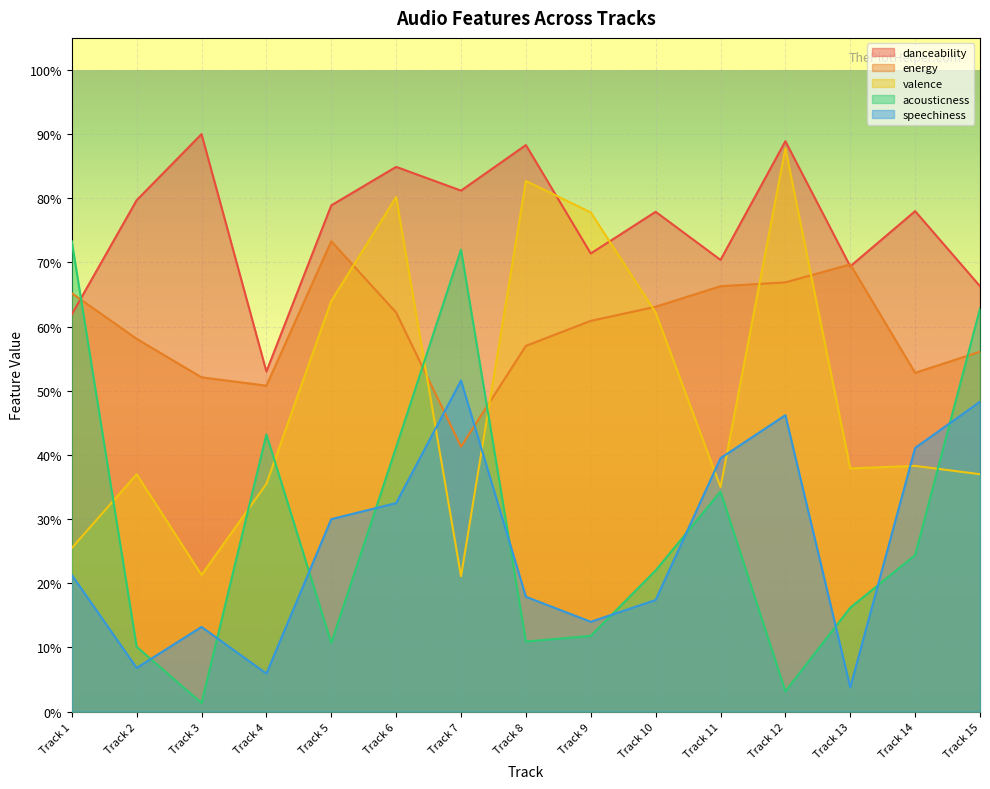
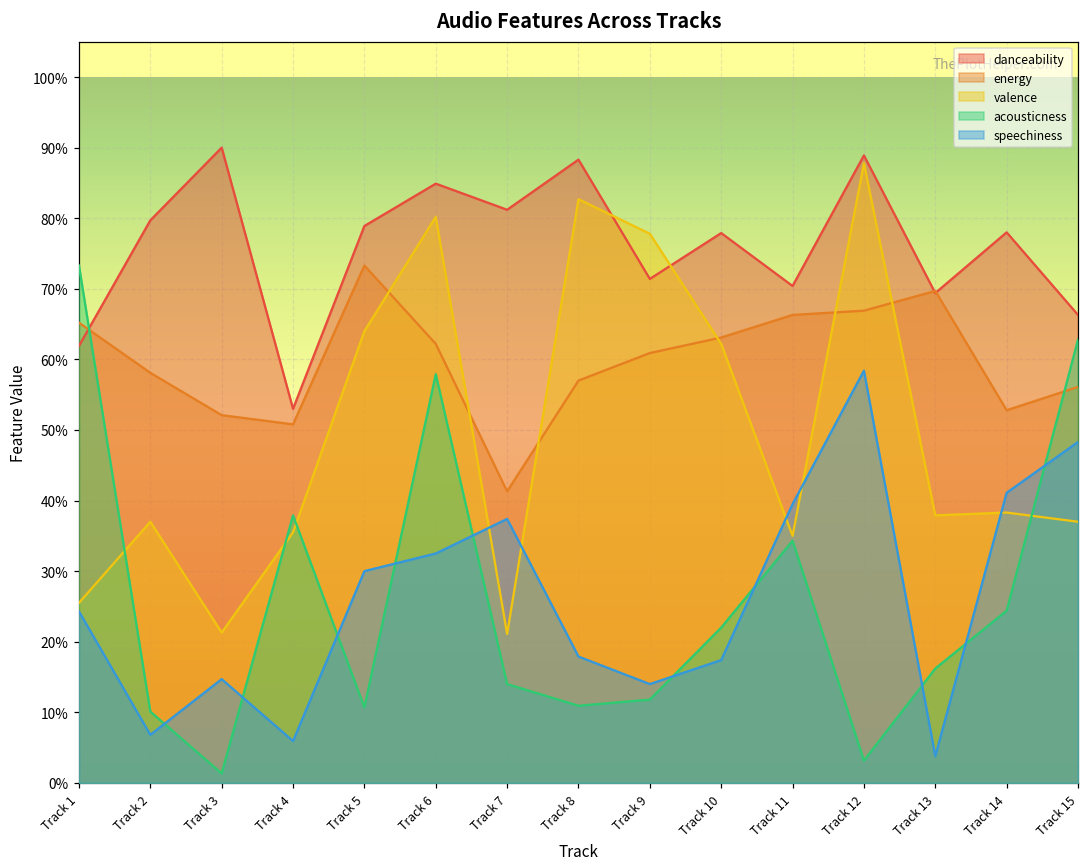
  {
    "acousticness": {
      "Track 1": "73%",
      "Track 2": "10%",
      "Track 3": "1%",
-     "Track 4": "43%",
+     "Track 4": "38%",
      "Track 5": "11%",
-     "Track 6": "41%",
-     "Track 7": "72%",
+     "Track 6": "58%",
+     "Track 7": "14%",
      "Track 8": "11%",
      "Track 9": "12%",
      "Track 10": "22%",
      "Track 11": "34%",
      "Track 12": "3%",
      "Track 13": "16%",
      "Track 14": "24%",
      "Track 15": "63%"
    },
    "speechiness": {
-     "Track 1": "21%",
+     "Track 1": "24%",
      "Track 2": "7%",
-     "Track 3": "13%",
+     "Track 3": "15%",
      "Track 4": "6%",
      "Track 5": "30%",
      "Track 6": "33%",
-     "Track 7": "52%",
+     "Track 7": "37%",
      "Track 8": "18%",
      "Track 9": "14%",
      "Track 10": "17%",
      "Track 11": "40%",
-     "Track 12": "46%",
+     "Track 12": "58%",
      "Track 13": "4%",
      "Track 14": "41%",
      "Track 15": "48%"
    }
  }
